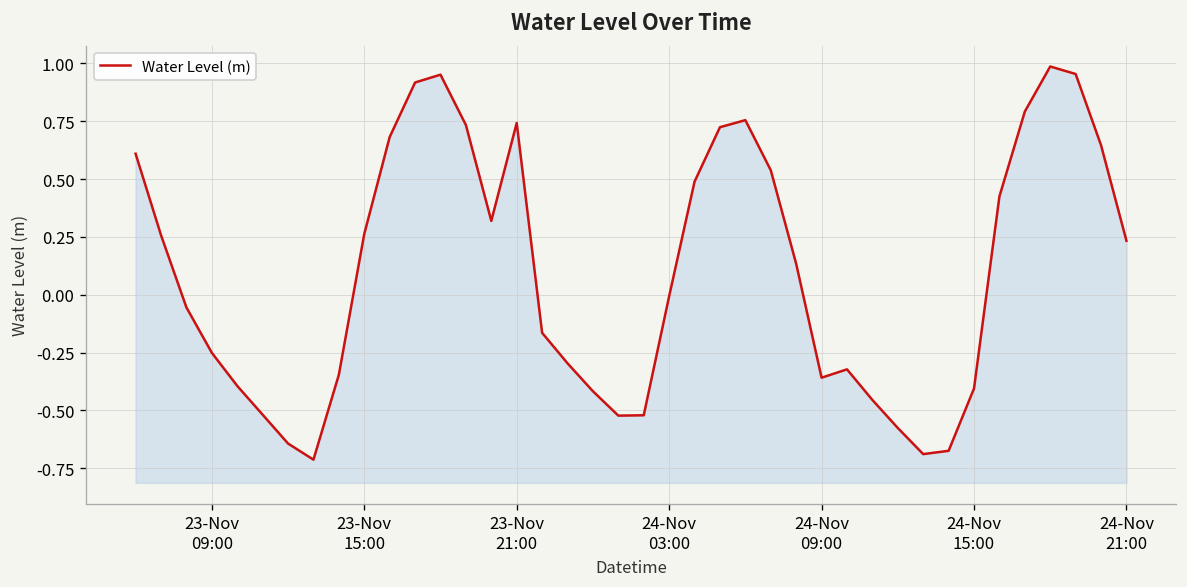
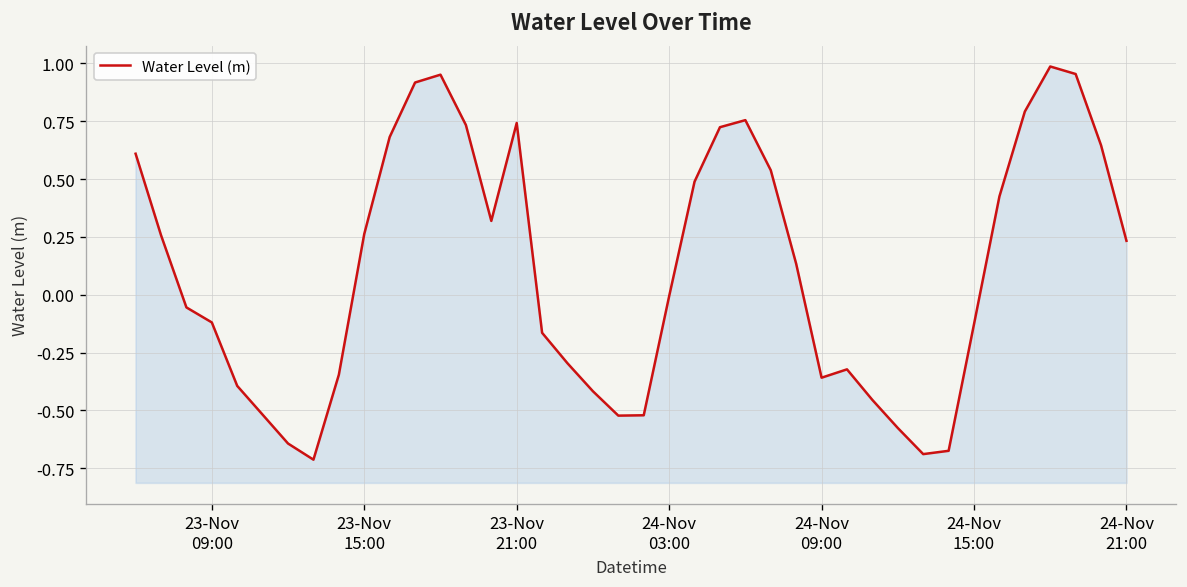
  {
-   "23-Nov 09:00": -0.25,
+   "23-Nov 09:00": -0.12,
    "23-Nov 15:00": 0.26,
    "23-Nov 21:00": 0.74,
    "24-Nov 03:00": -0.01,
    "24-Nov 09:00": -0.36,
-   "24-Nov 15:00": -0.41,
+   "24-Nov 15:00": -0.13,
    "24-Nov 21:00": 0.23
  }
